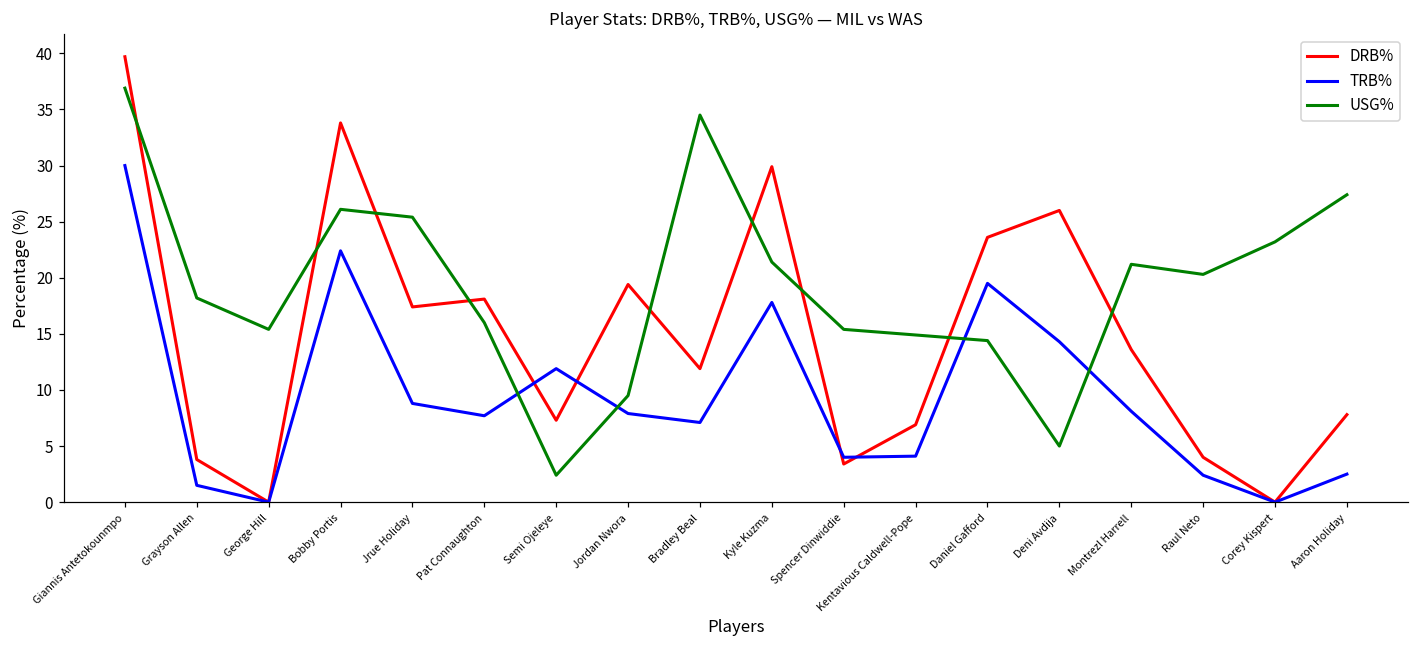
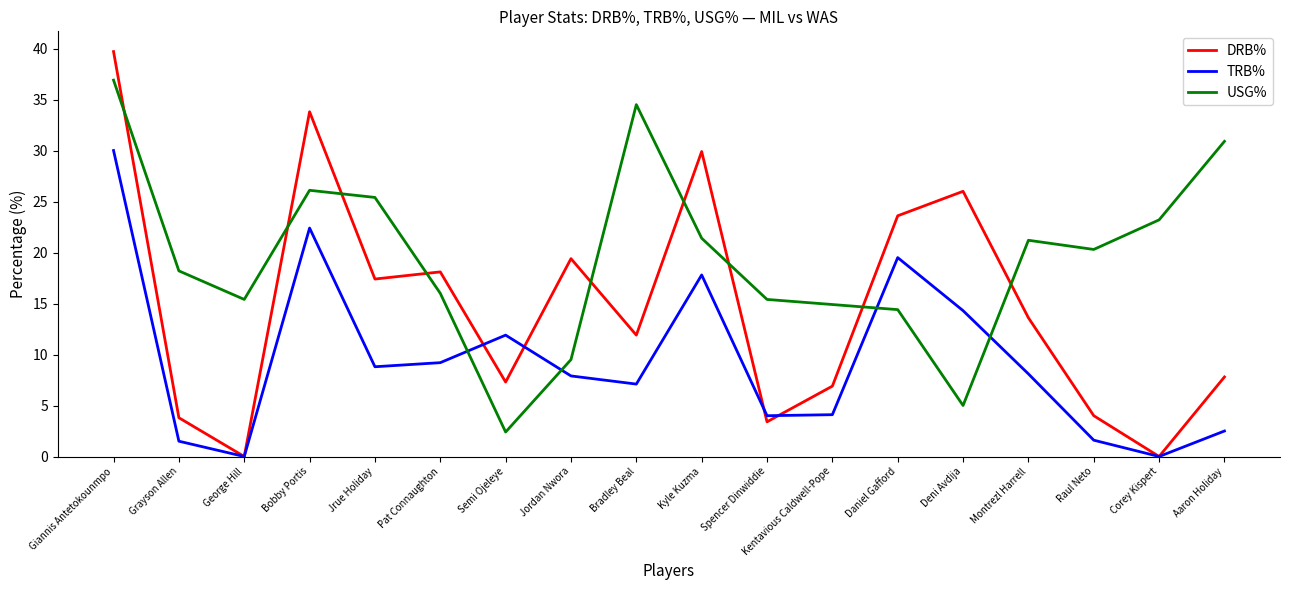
  {
    "DRB%": {
      "Giannis Antetokounmpo": 39.7,
      "Grayson Allen": 3.8,
      "Bobby Portis": 33.8,
      "Jrue Holiday": 17.4,
      "Pat Connaughton": 18.1,
      "Semi Ojeleye": 7.3,
      "Jordan Nwora": 19.4,
      "Bradley Beal": 11.9,
      "Kyle Kuzma": 29.9,
      "Spencer Dinwiddie": 3.4,
      "Kentavious Caldwell-Pope": 6.9,
      "Daniel Gafford": 23.6,
      "Deni Avdija": 26.0,
      "Montrezl Harrell": 13.6,
      "Raul Neto": 4.0,
      "Aaron Holiday": 7.8
    },
    "TRB%": {
      "Giannis Antetokounmpo": 30.0,
      "Grayson Allen": 1.5,
      "Bobby Portis": 22.4,
      "Jrue Holiday": 8.8,
-     "Pat Connaughton": 7.7,
+     "Pat Connaughton": 9.2,
      "Semi Ojeleye": 11.9,
      "Jordan Nwora": 7.9,
      "Bradley Beal": 7.1,
      "Kyle Kuzma": 17.8,
      "Spencer Dinwiddie": 4.0,
      "Kentavious Caldwell-Pope": 4.1,
      "Daniel Gafford": 19.5,
      "Deni Avdija": 14.3,
      "Montrezl Harrell": 8.1,
-     "Raul Neto": 2.4,
+     "Raul Neto": 1.6,
      "Aaron Holiday": 2.5
    },
    "USG%": {
      "Giannis Antetokounmpo": 36.9,
      "Grayson Allen": 18.2,
      "George Hill": 15.4,
      "Bobby Portis": 26.1,
      "Jrue Holiday": 25.4,
      "Pat Connaughton": 16.0,
      "Semi Ojeleye": 2.4,
      "Jordan Nwora": 9.5,
      "Bradley Beal": 34.5,
      "Kyle Kuzma": 21.4,
      "Spencer Dinwiddie": 15.4,
      "Kentavious Caldwell-Pope": 14.9,
      "Daniel Gafford": 14.4,
      "Deni Avdija": 5.0,
      "Montrezl Harrell": 21.2,
      "Raul Neto": 20.3,
      "Corey Kispert": 23.2,
-     "Aaron Holiday": 27.4
+     "Aaron Holiday": 30.9
    }
  }
